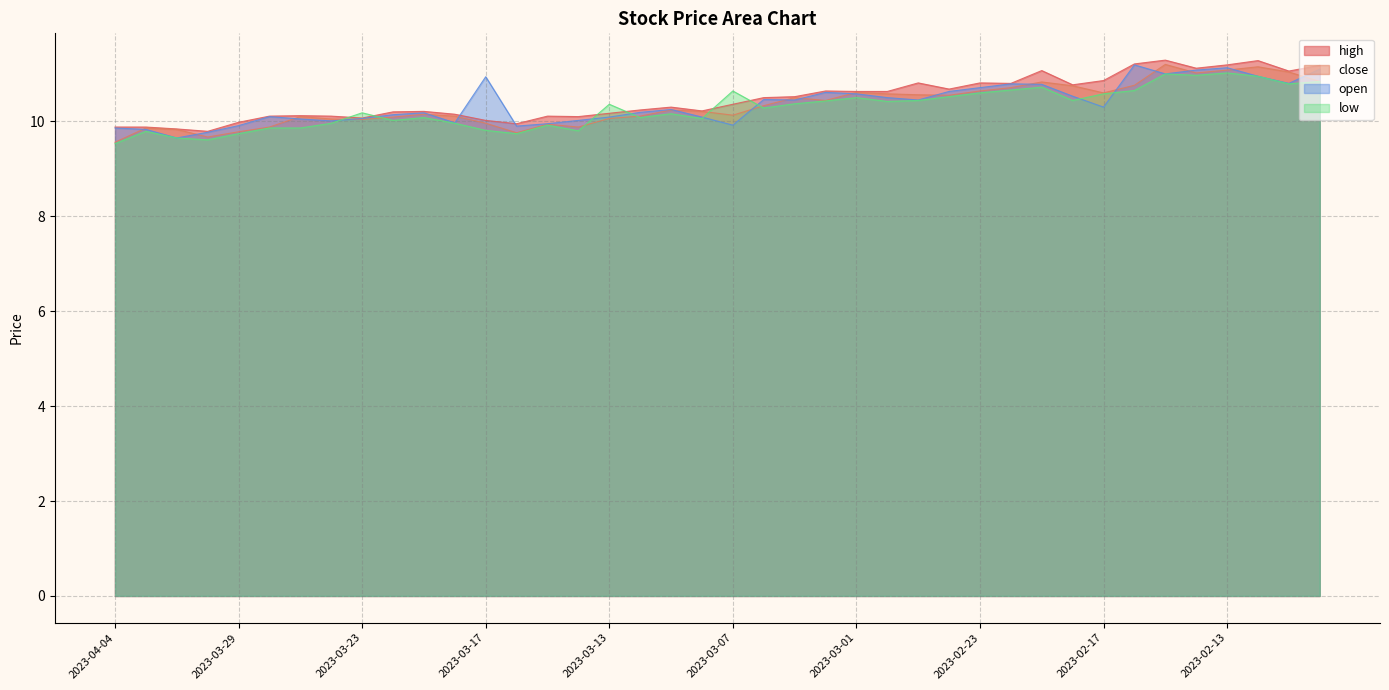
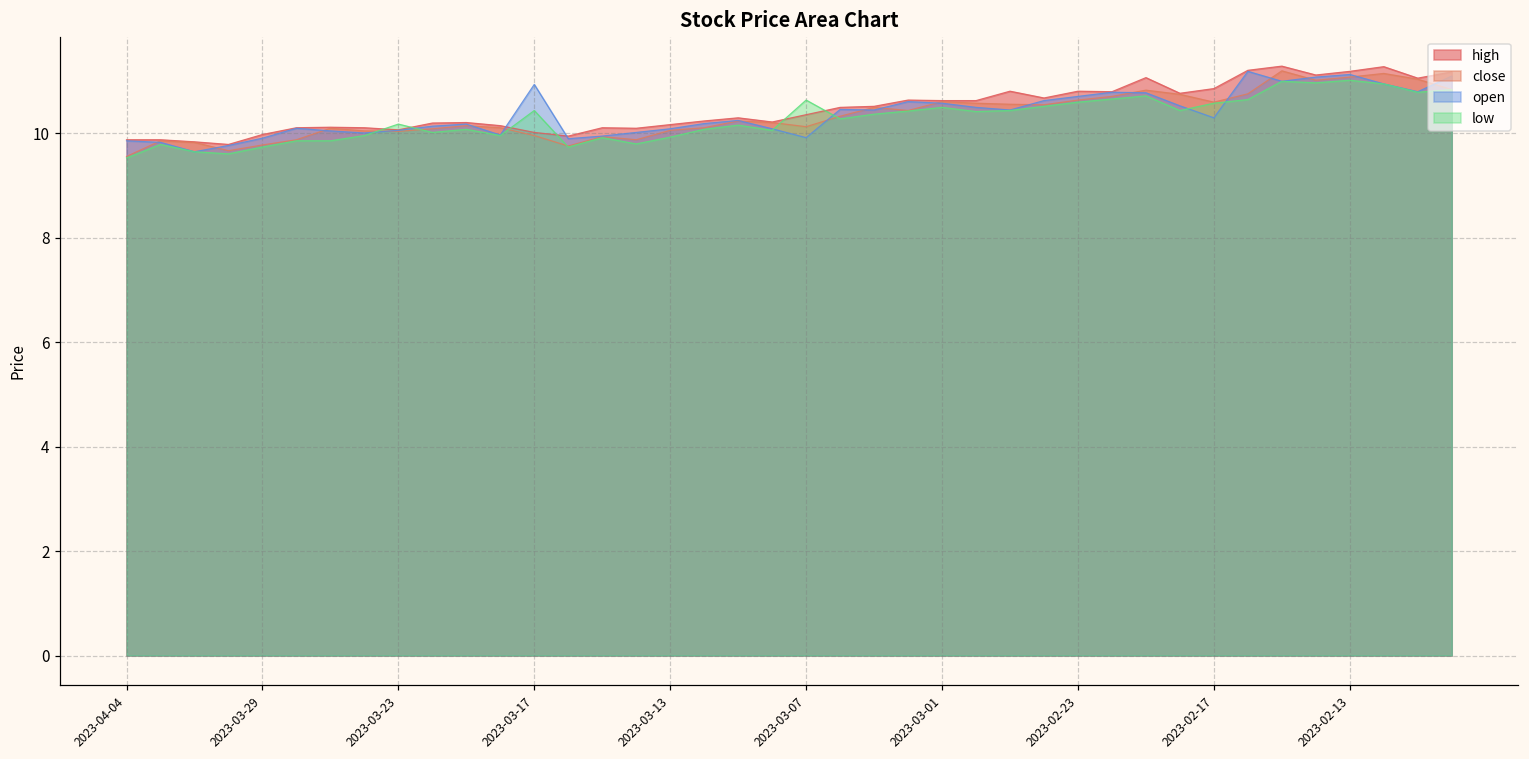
  {
    "open": {
      "2023-03-29": 9.9,
      "2023-03-17": 10.9,
      "2023-03-07": 9.9,
      "2023-02-23": 10.7,
      "2023-02-17": 10.3
    },
    "low": {
      "2023-03-23": 10.2,
-     "2023-03-17": 9.8,
-     "2023-03-13": 10.4,
+     "2023-03-17": 10.4,
+     "2023-03-13": 9.9,
      "2023-03-07": 10.6,
      "2023-03-01": 10.5,
      "2023-02-13": 11.0
    }
  }
